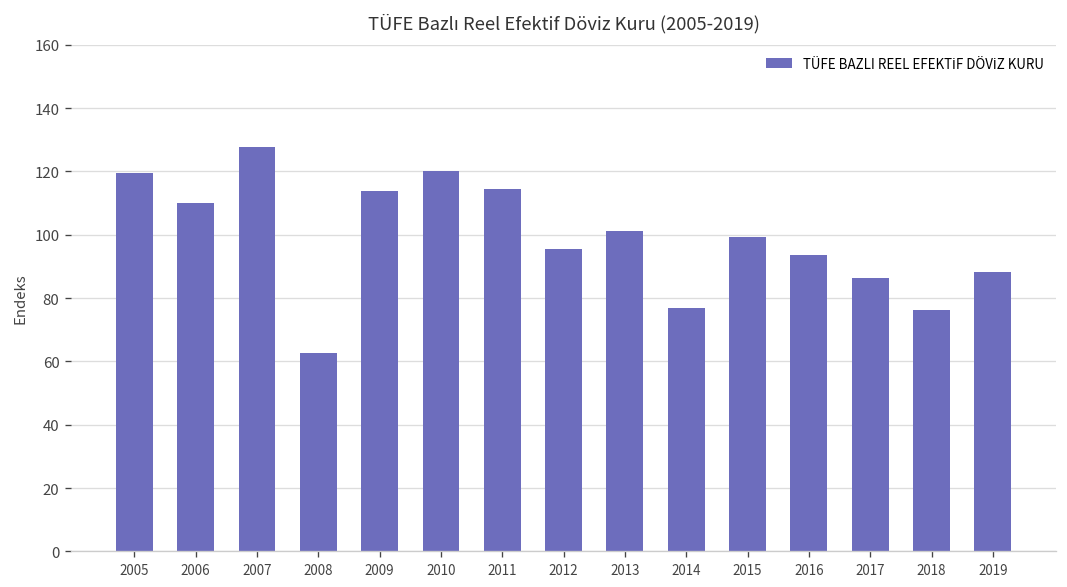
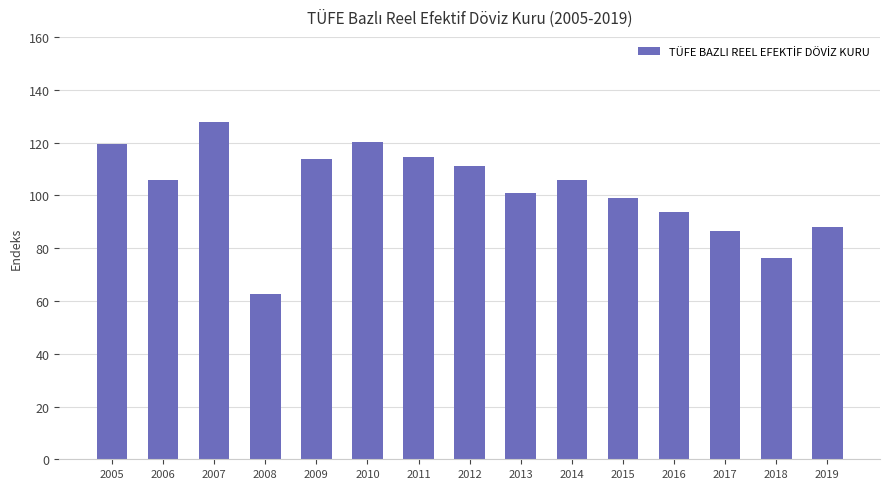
  {
    "2005": 119,
-   "2006": 110,
+   "2006": 106,
    "2007": 128,
    "2008": 63,
    "2009": 114,
    "2010": 120,
    "2011": 114,
-   "2012": 95,
+   "2012": 111,
    "2013": 101,
-   "2014": 77,
+   "2014": 106,
    "2015": 99,
    "2016": 94,
    "2017": 86,
    "2018": 76,
    "2019": 88
  }
